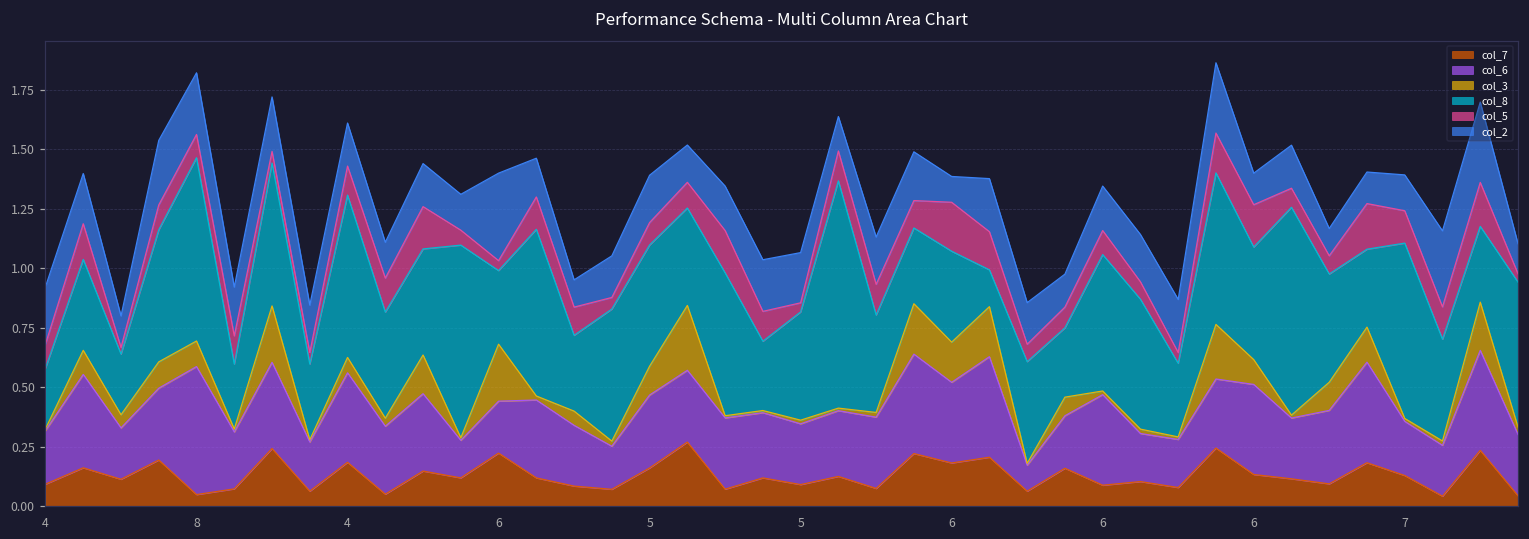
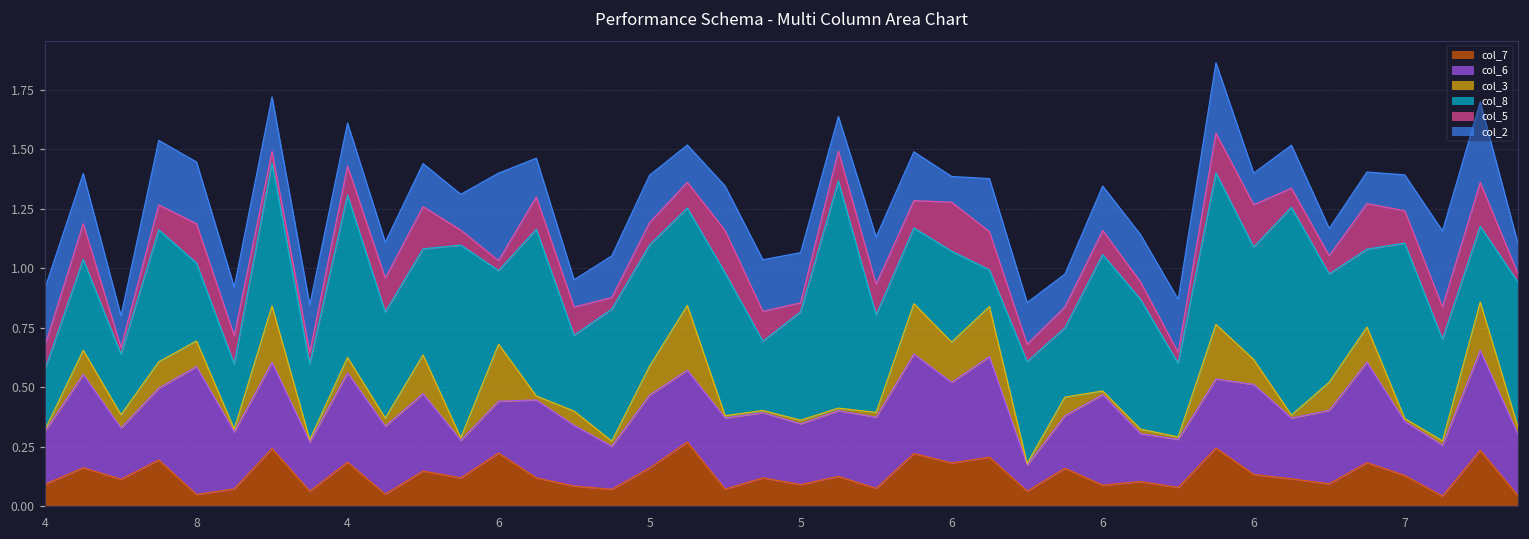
  {
    "col_7": {
      "8": 0.05
    },
    "col_6": {
      "8": 0.54
    },
    "col_3": {
      "8": 0.11
    },
    "col_8": {
-     "8": 0.77
+     "8": 0.33
    },
    "col_5": {
-     "8": 0.10
+     "8": 0.17
    },
    "col_2": {
      "8": 0.26
    }
  }
